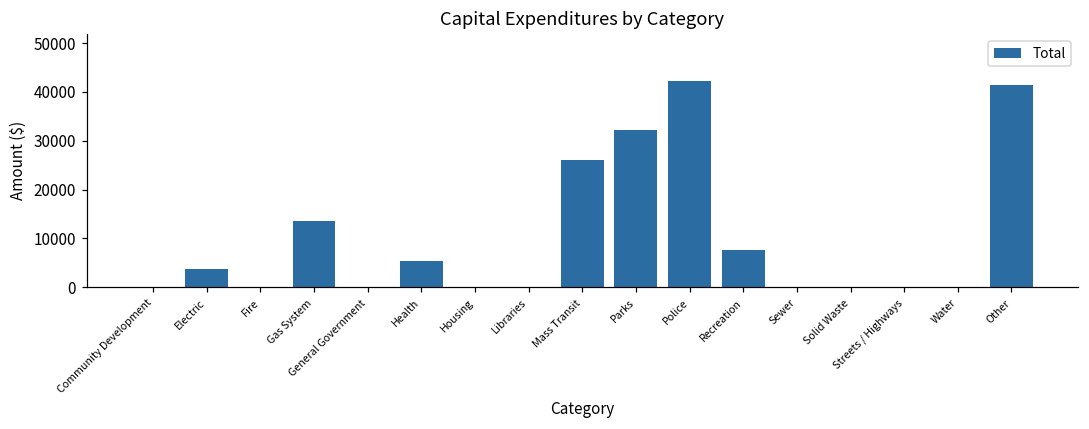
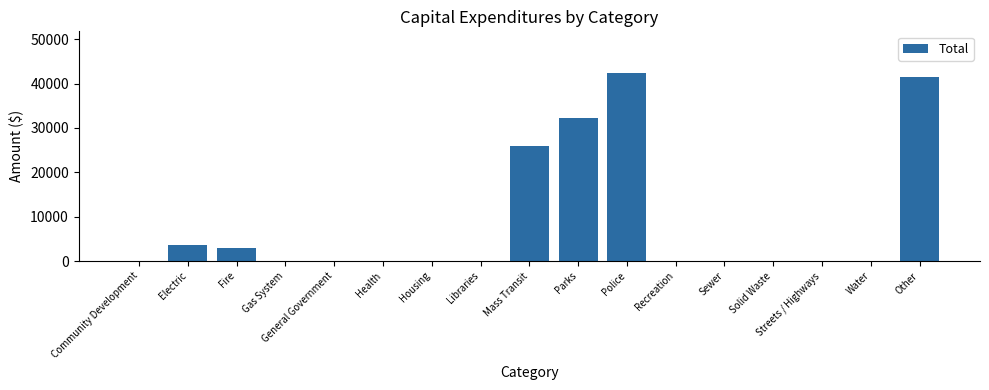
  {
    "Community Development": 0,
    "Electric": 4000,
-   "Fire": 0,
-   "Gas System": 14000,
+   "Fire": 3000,
+   "Gas System": 0,
    "General Government": 0,
-   "Health": 5000,
+   "Health": 0,
    "Housing": 0,
    "Libraries": 0,
    "Mass Transit": 26000,
    "Parks": 32000,
    "Police": 42000,
-   "Recreation": 8000,
+   "Recreation": 0,
    "Sewer": 0,
    "Solid Waste": 0,
    "Streets / Highways": 0,
    "Water": 0,
    "Other": 41000
  }
